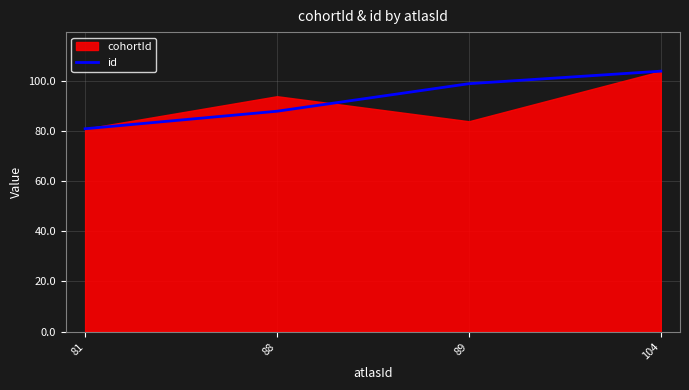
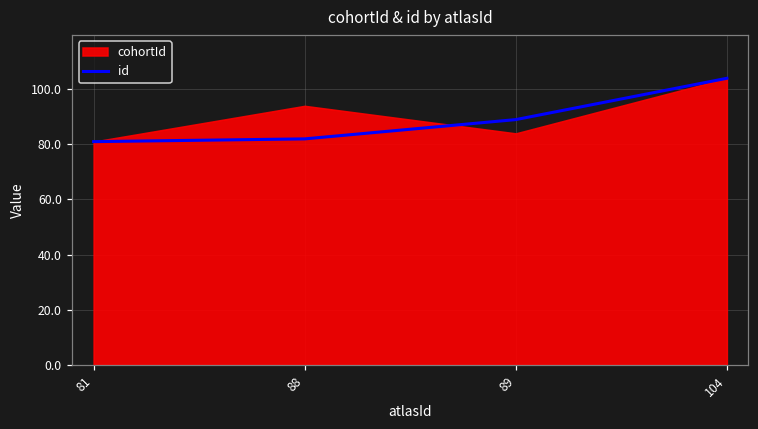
  {
    "id": {
-     "88": 88,
-     "89": 99
+     "88": 82,
+     "89": 89
    },
    "cohortId": {
      "88": 94,
      "89": 84
    }
  }
